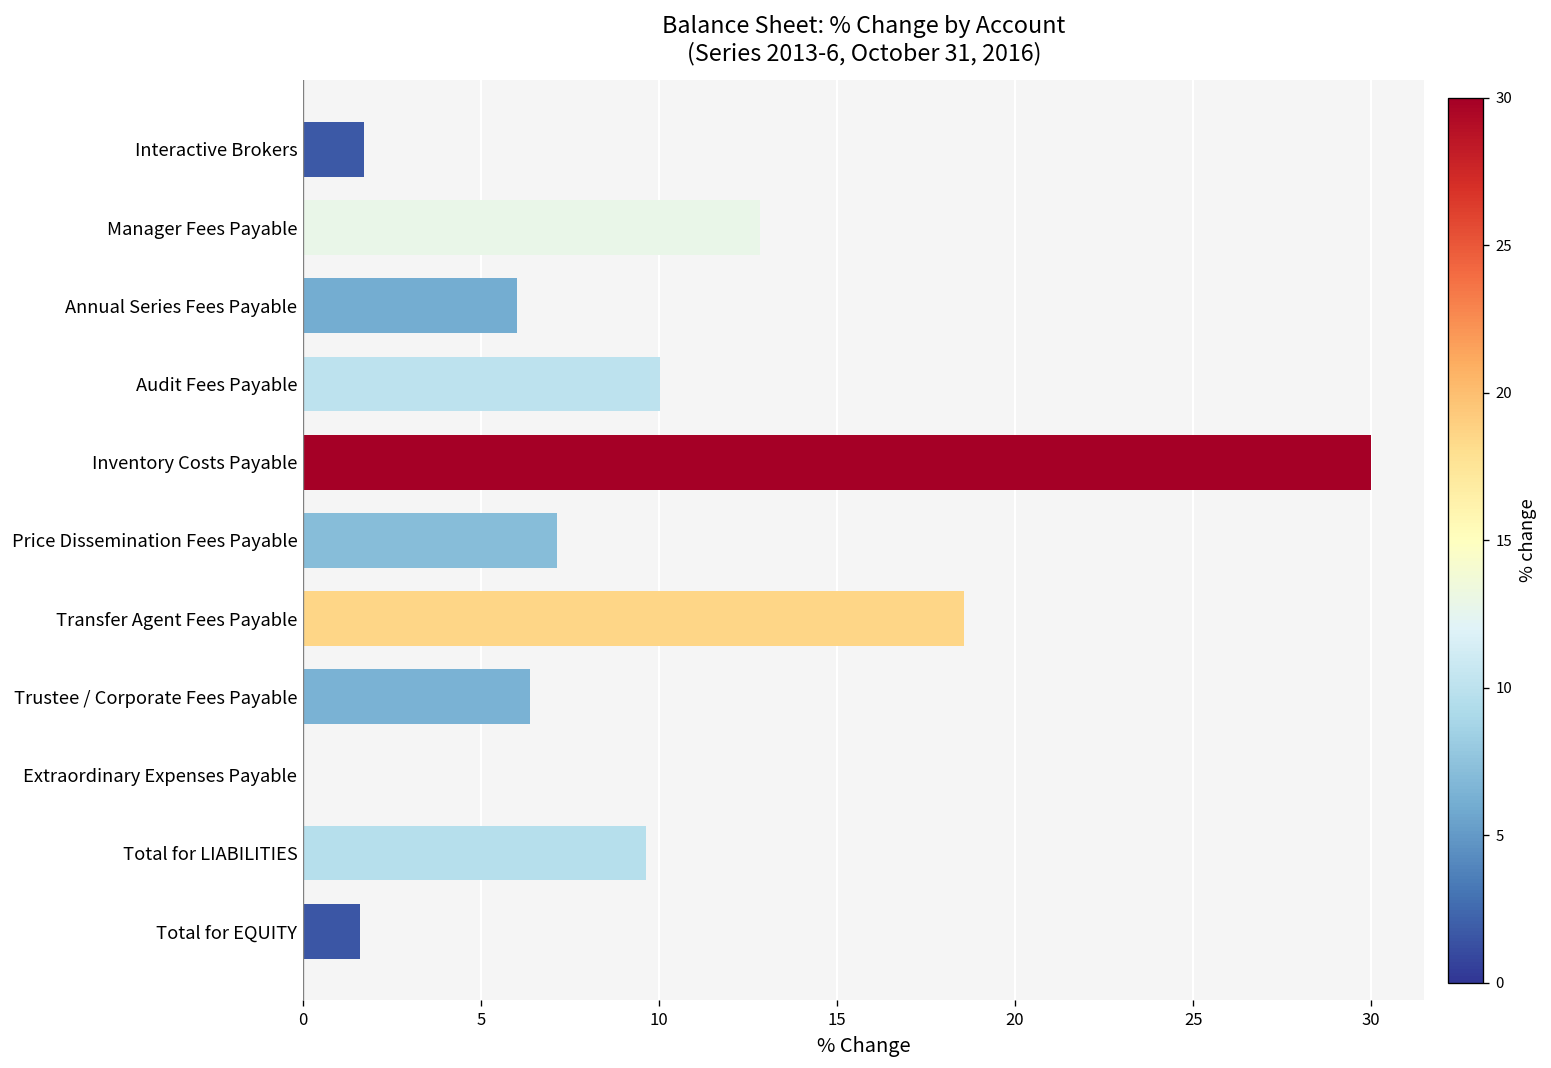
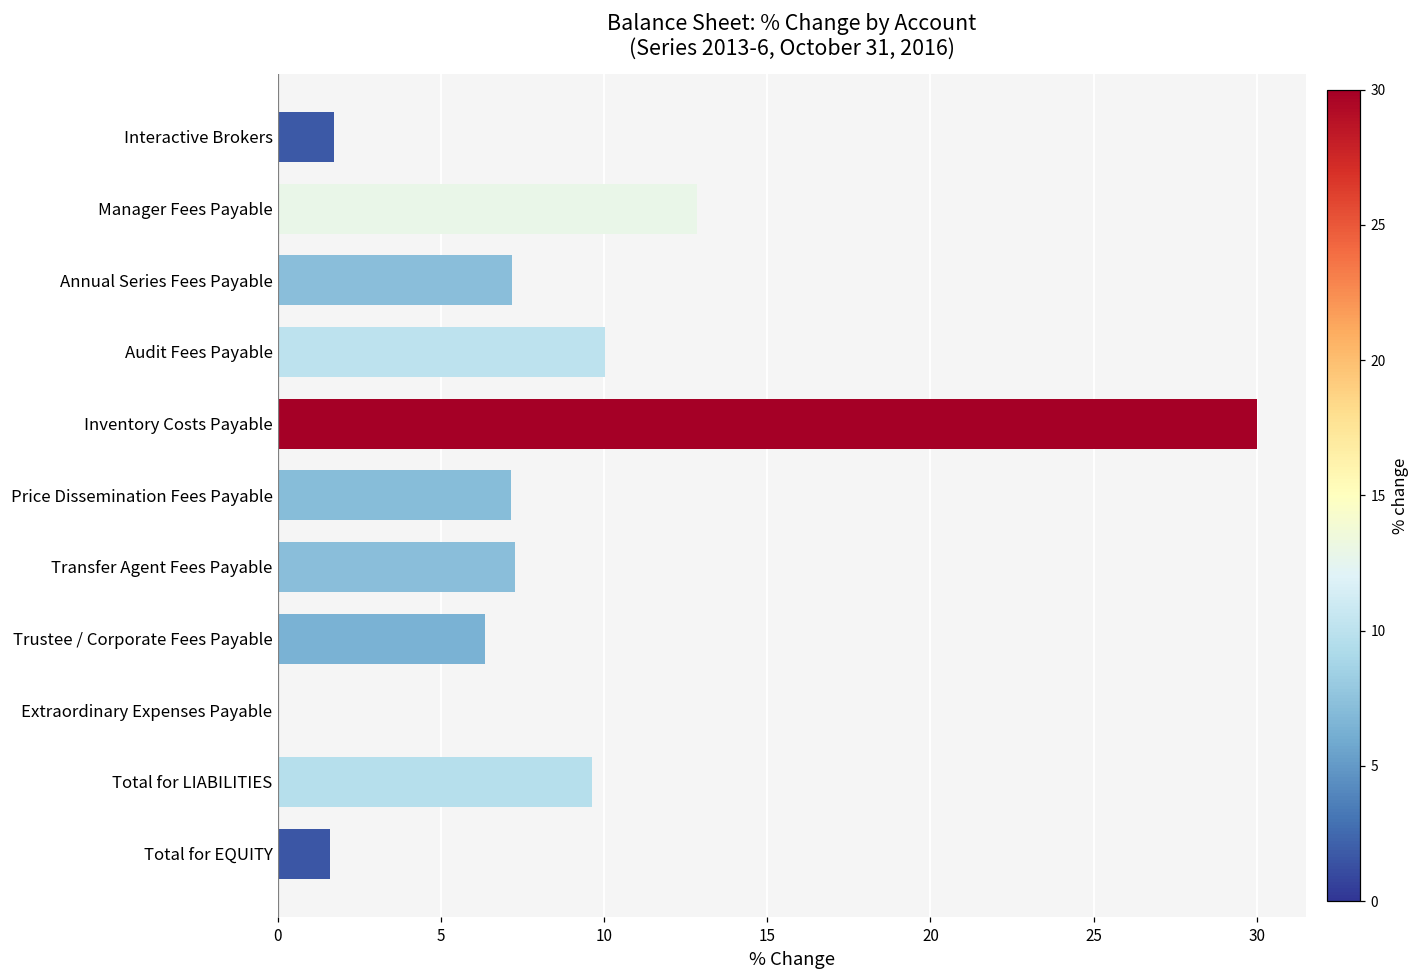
  {
    "Interactive Brokers": 1.7,
    "Manager Fees Payable": 12.8,
-   "Annual Series Fees Payable": 6.0,
+   "Annual Series Fees Payable": 7.2,
    "Audit Fees Payable": 10.0,
    "Inventory Costs Payable": 30.0,
    "Price Dissemination Fees Payable": 7.1,
-   "Transfer Agent Fees Payable": 18.6,
+   "Transfer Agent Fees Payable": 7.3,
    "Trustee / Corporate Fees Payable": 6.4,
    "Extraordinary Expenses Payable": 0.0,
    "Total for LIABILITIES": 9.6,
    "Total for EQUITY": 1.6
  }
